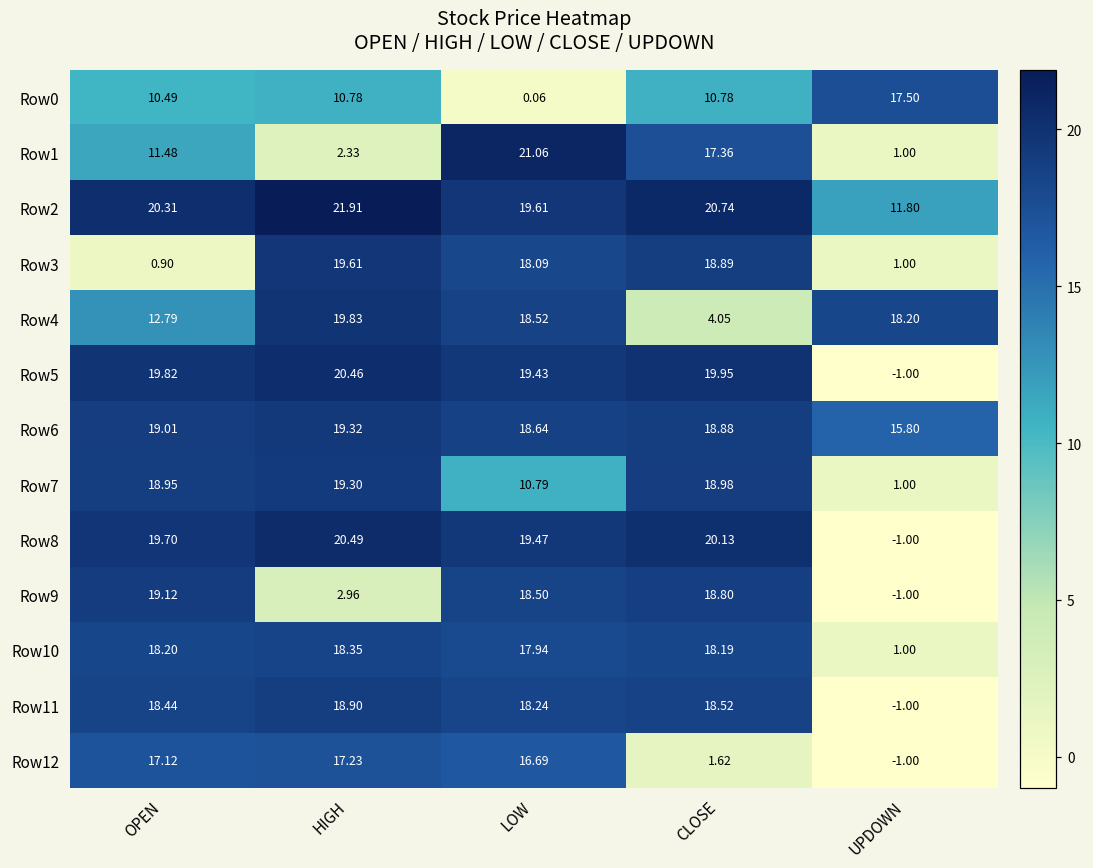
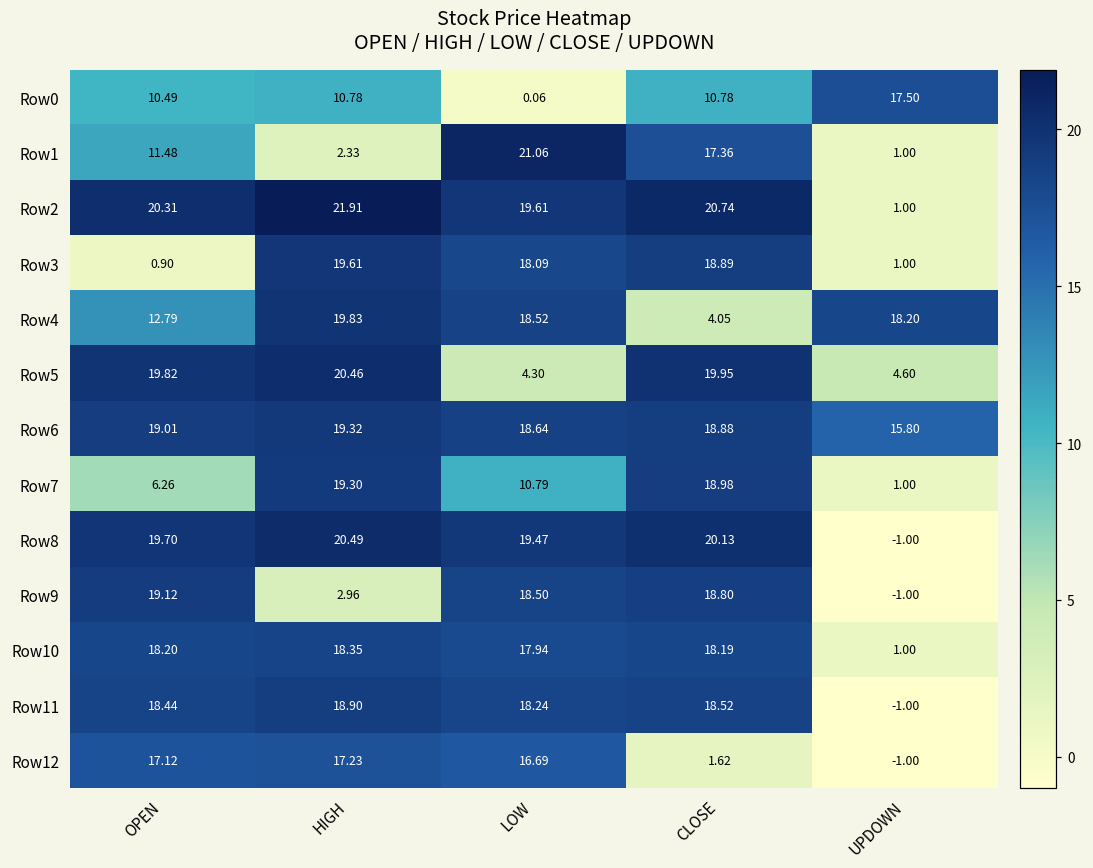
  {
    "Row0": {
      "OPEN": 10.49,
      "HIGH": 10.78,
      "LOW": 0.06,
      "CLOSE": 10.78,
      "UPDOWN": 17.50
    },
    "Row1": {
      "OPEN": 11.48,
      "HIGH": 2.33,
      "LOW": 21.06,
      "CLOSE": 17.36,
      "UPDOWN": 1.00
    },
    "Row2": {
      "OPEN": 20.31,
      "HIGH": 21.91,
      "LOW": 19.61,
      "CLOSE": 20.74,
-     "UPDOWN": 11.80
+     "UPDOWN": 1.00
    },
    "Row3": {
      "OPEN": 0.90,
      "HIGH": 19.61,
      "LOW": 18.09,
      "CLOSE": 18.89,
      "UPDOWN": 1.00
    },
    "Row4": {
      "OPEN": 12.79,
      "HIGH": 19.83,
      "LOW": 18.52,
      "CLOSE": 4.05,
      "UPDOWN": 18.20
    },
    "Row5": {
      "OPEN": 19.82,
      "HIGH": 20.46,
-     "LOW": 19.43,
+     "LOW": 4.30,
      "CLOSE": 19.95,
-     "UPDOWN": -1.00
+     "UPDOWN": 4.60
    },
    "Row6": {
      "OPEN": 19.01,
      "HIGH": 19.32,
      "LOW": 18.64,
      "CLOSE": 18.88,
      "UPDOWN": 15.80
    },
    "Row7": {
-     "OPEN": 18.95,
+     "OPEN": 6.26,
      "HIGH": 19.30,
      "LOW": 10.79,
      "CLOSE": 18.98,
      "UPDOWN": 1.00
    },
    "Row8": {
      "OPEN": 19.70,
      "HIGH": 20.49,
      "LOW": 19.47,
      "CLOSE": 20.13,
      "UPDOWN": -1.00
    },
    "Row9": {
      "OPEN": 19.12,
      "HIGH": 2.96,
      "LOW": 18.50,
      "CLOSE": 18.80,
      "UPDOWN": -1.00
    },
    "Row10": {
      "OPEN": 18.20,
      "HIGH": 18.35,
      "LOW": 17.94,
      "CLOSE": 18.19,
      "UPDOWN": 1.00
    },
    "Row11": {
      "OPEN": 18.44,
      "HIGH": 18.90,
      "LOW": 18.24,
      "CLOSE": 18.52,
      "UPDOWN": -1.00
    },
    "Row12": {
      "OPEN": 17.12,
      "HIGH": 17.23,
      "LOW": 16.69,
      "CLOSE": 1.62,
      "UPDOWN": -1.00
    }
  }
